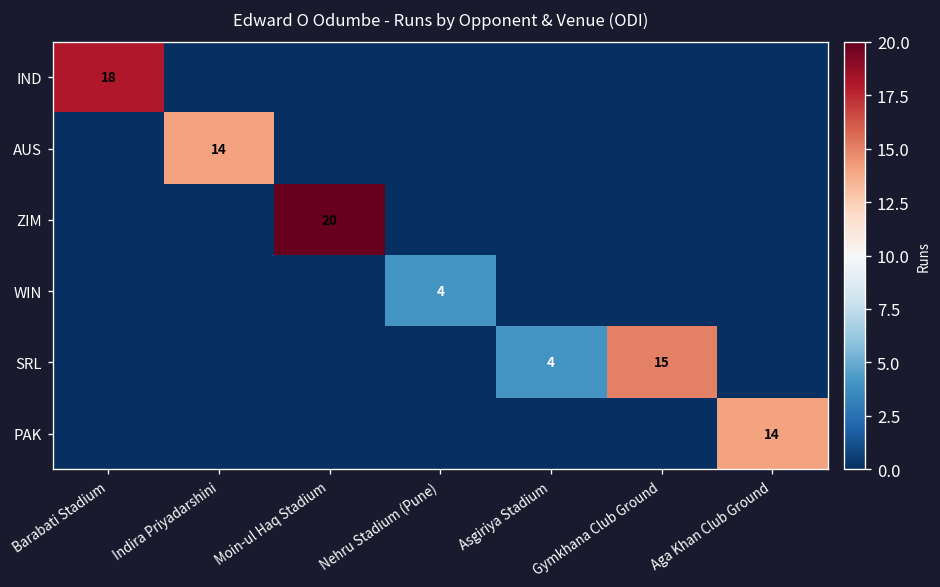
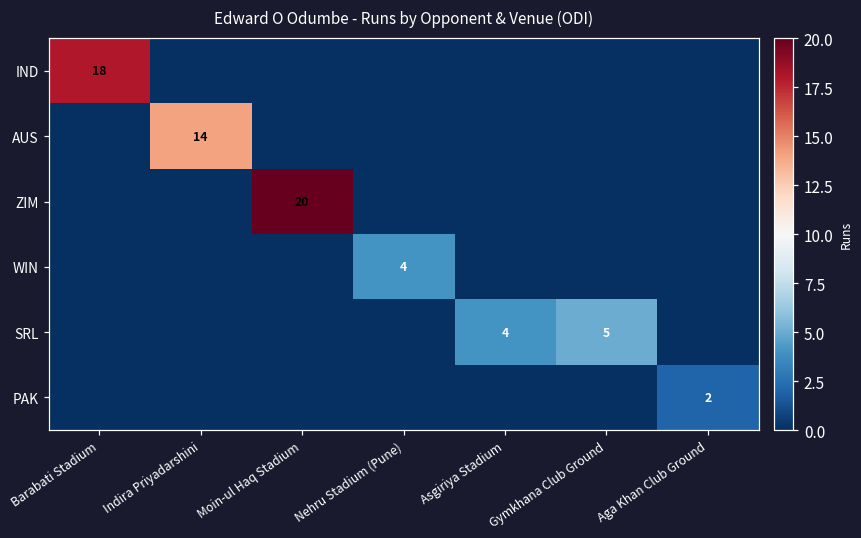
  {
    "IND": {
      "Barabati Stadium": 18
    },
    "AUS": {
      "Indira Priyadarshini": 14
    },
    "ZIM": {
      "Moin-ul Haq Stadium": 20
    },
    "WIN": {
      "Nehru Stadium (Pune)": 4
    },
    "SRL": {
      "Asgiriya Stadium": 4,
-     "Gymkhana Club Ground": 15
+     "Gymkhana Club Ground": 5
    },
    "PAK": {
-     "Aga Khan Club Ground": 14
+     "Aga Khan Club Ground": 2
    }
  }
